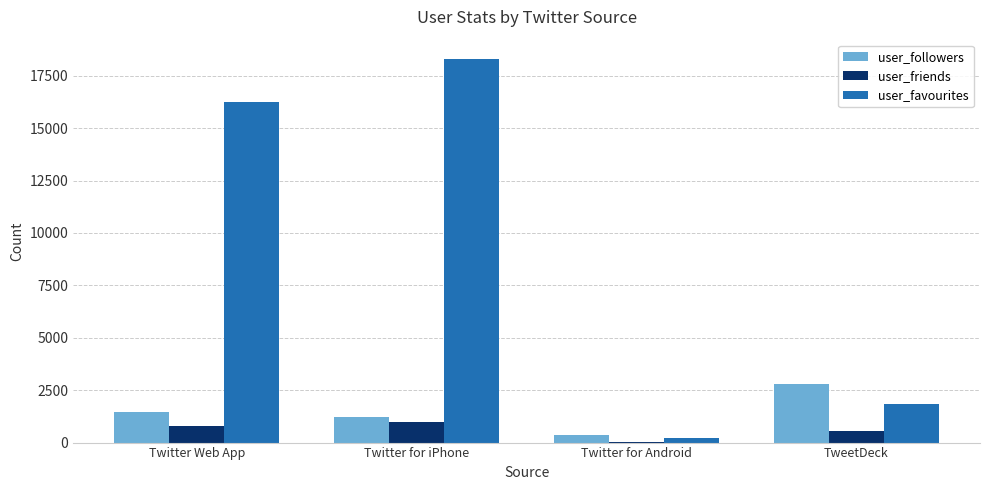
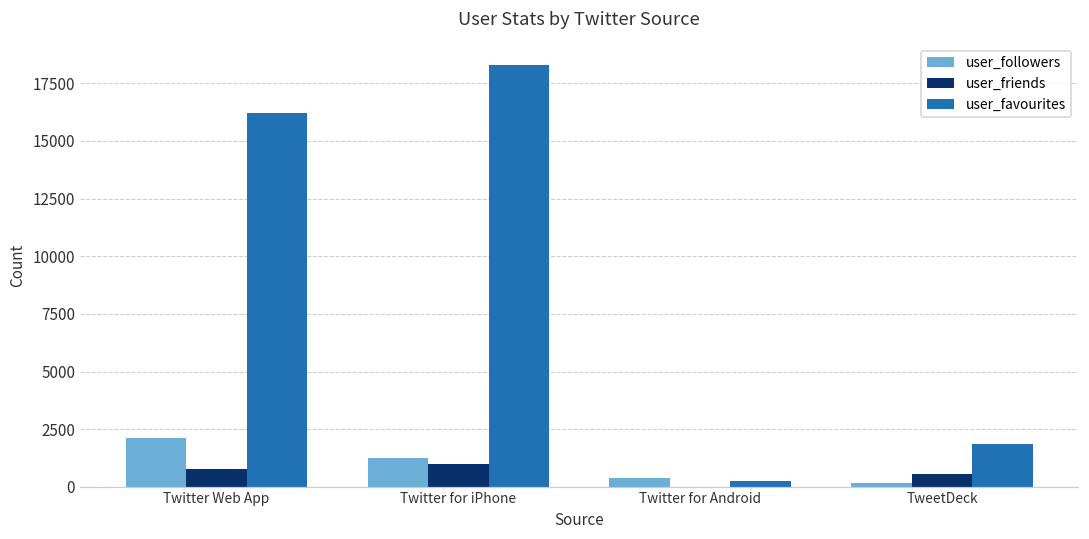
  {
    "user_followers": {
-     "Twitter Web App": 1500,
+     "Twitter Web App": 2100,
      "Twitter for iPhone": 1200,
      "Twitter for Android": 400,
-     "TweetDeck": 2800
+     "TweetDeck": 200
    },
    "user_friends": {
      "Twitter Web App": 800,
      "Twitter for iPhone": 1000,
      "TweetDeck": 600
    },
    "user_favourites": {
      "Twitter Web App": 16200,
      "Twitter for iPhone": 18300,
      "Twitter for Android": 200,
      "TweetDeck": 1800
    }
  }
